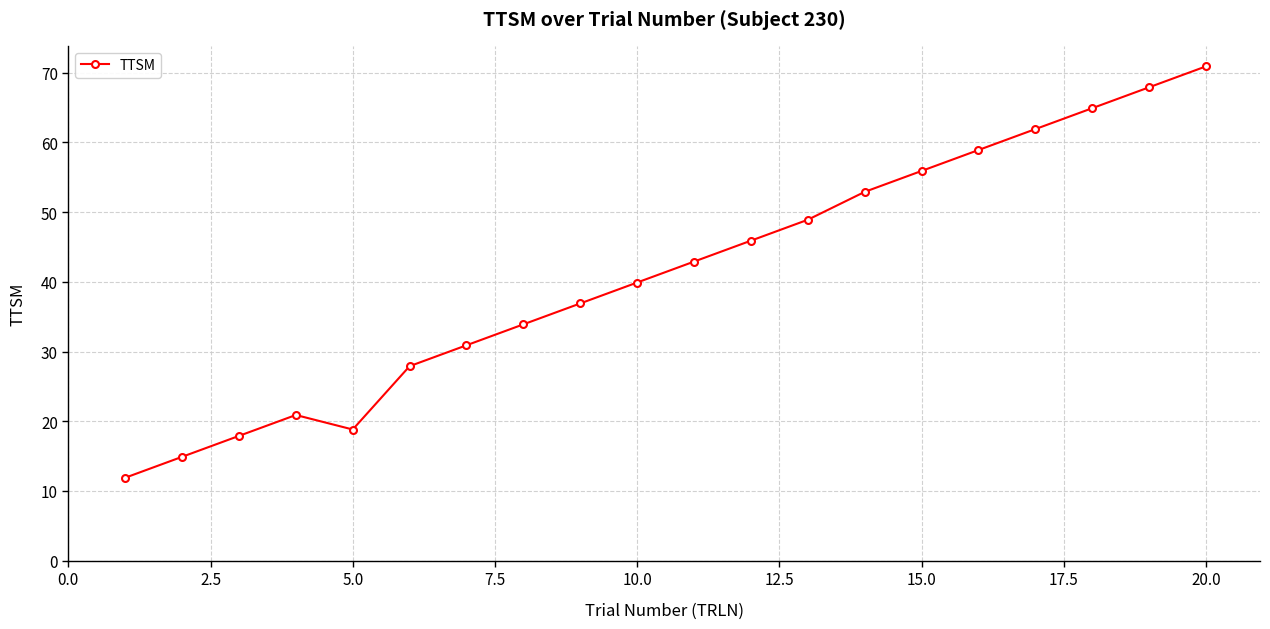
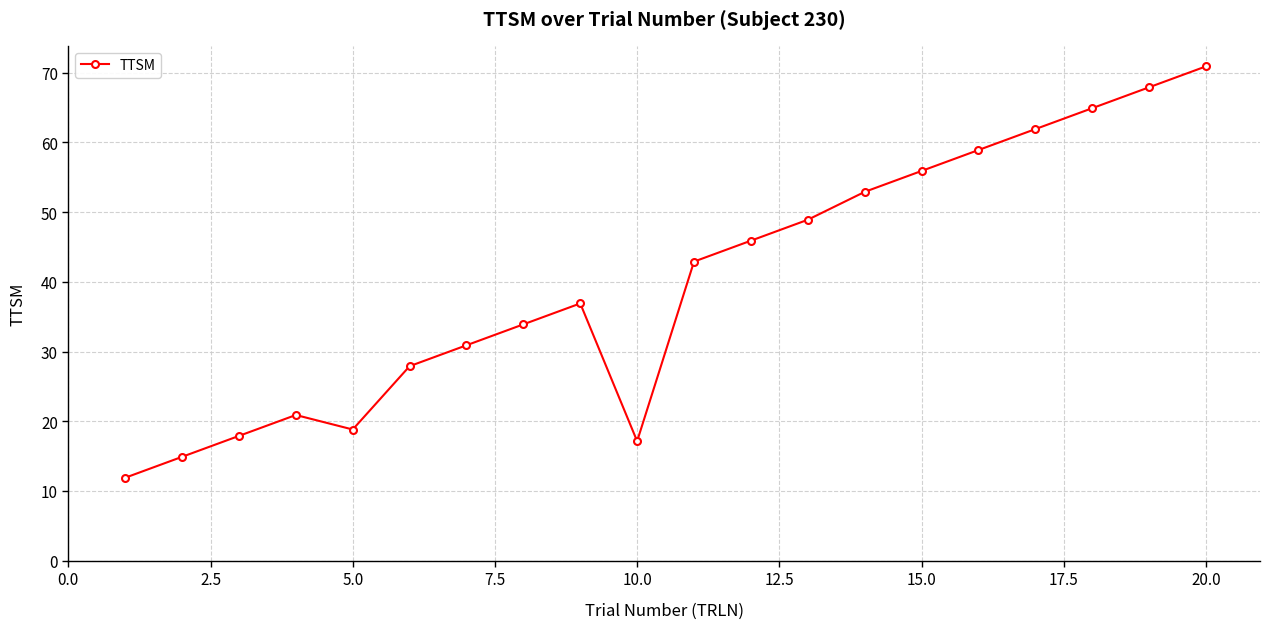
  {
    "5.0": 19,
-   "10.0": 40,
+   "10.0": 17,
    "15.0": 56,
    "20.0": 71
  }
